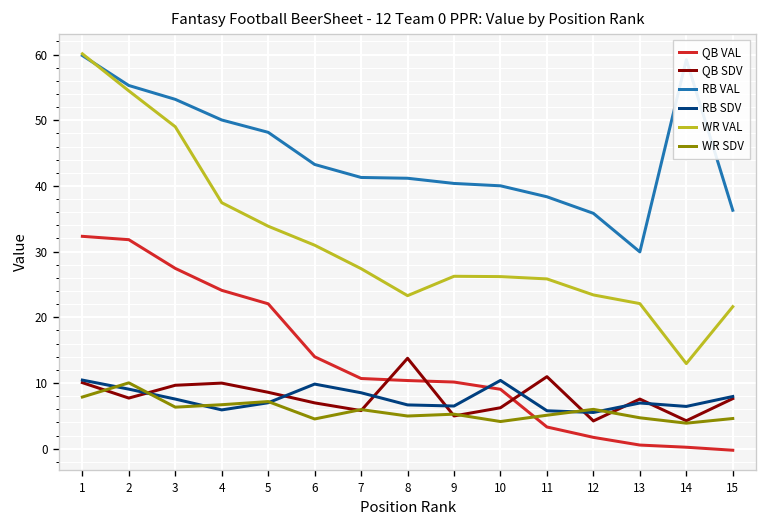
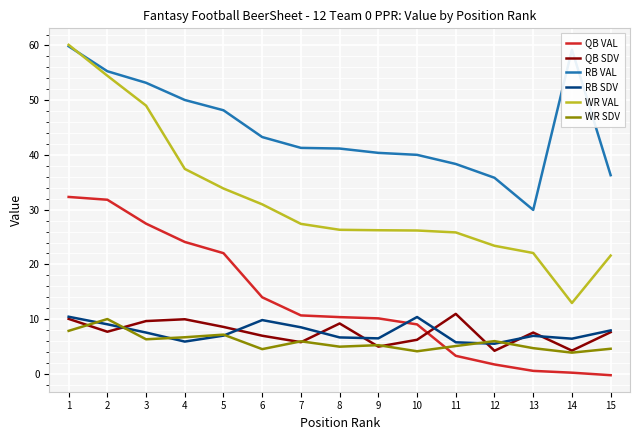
  {
    "QB VAL": {
      "1": 32,
      "2": 32,
      "3": 27,
      "4": 24,
      "5": 22,
      "6": 14,
      "7": 11,
      "8": 10,
      "9": 10,
      "10": 9,
      "11": 3,
      "12": 2,
      "13": 1,
      "14": 0,
      "15": 0
    },
    "QB SDV": {
      "2": 8,
      "3": 10,
      "4": 10,
      "5": 9,
      "6": 7,
-     "8": 14,
+     "8": 9,
      "10": 6,
      "11": 11,
      "12": 4,
      "13": 8
    },
    "RB VAL": {
      "2": 55,
      "3": 53,
      "4": 50,
      "5": 48,
      "6": 43,
      "7": 41,
      "8": 41,
      "9": 40,
      "10": 40,
      "11": 38,
      "12": 36,
      "13": 30,
      "15": 36
    },
    "RB SDV": {
      "2": 9,
      "3": 8,
      "4": 6,
      "6": 10,
      "7": 9,
      "8": 7,
      "9": 7,
      "10": 10,
      "11": 6,
      "12": 6,
      "13": 7,
      "14": 6
    },
    "WR VAL": {
      "2": 54,
      "3": 49,
      "4": 37,
      "5": 34,
      "6": 31,
      "7": 27,
-     "8": 23,
+     "8": 26,
      "9": 26,
      "10": 26,
      "11": 26,
      "12": 23,
      "13": 22,
      "14": 13,
      "15": 22
    },
    "WR SDV": {
      "1": 8,
      "2": 10,
      "3": 6,
      "4": 7,
      "6": 5,
      "8": 5,
      "10": 4,
      "11": 5,
      "12": 6,
      "13": 5,
      "15": 5
    }
  }
